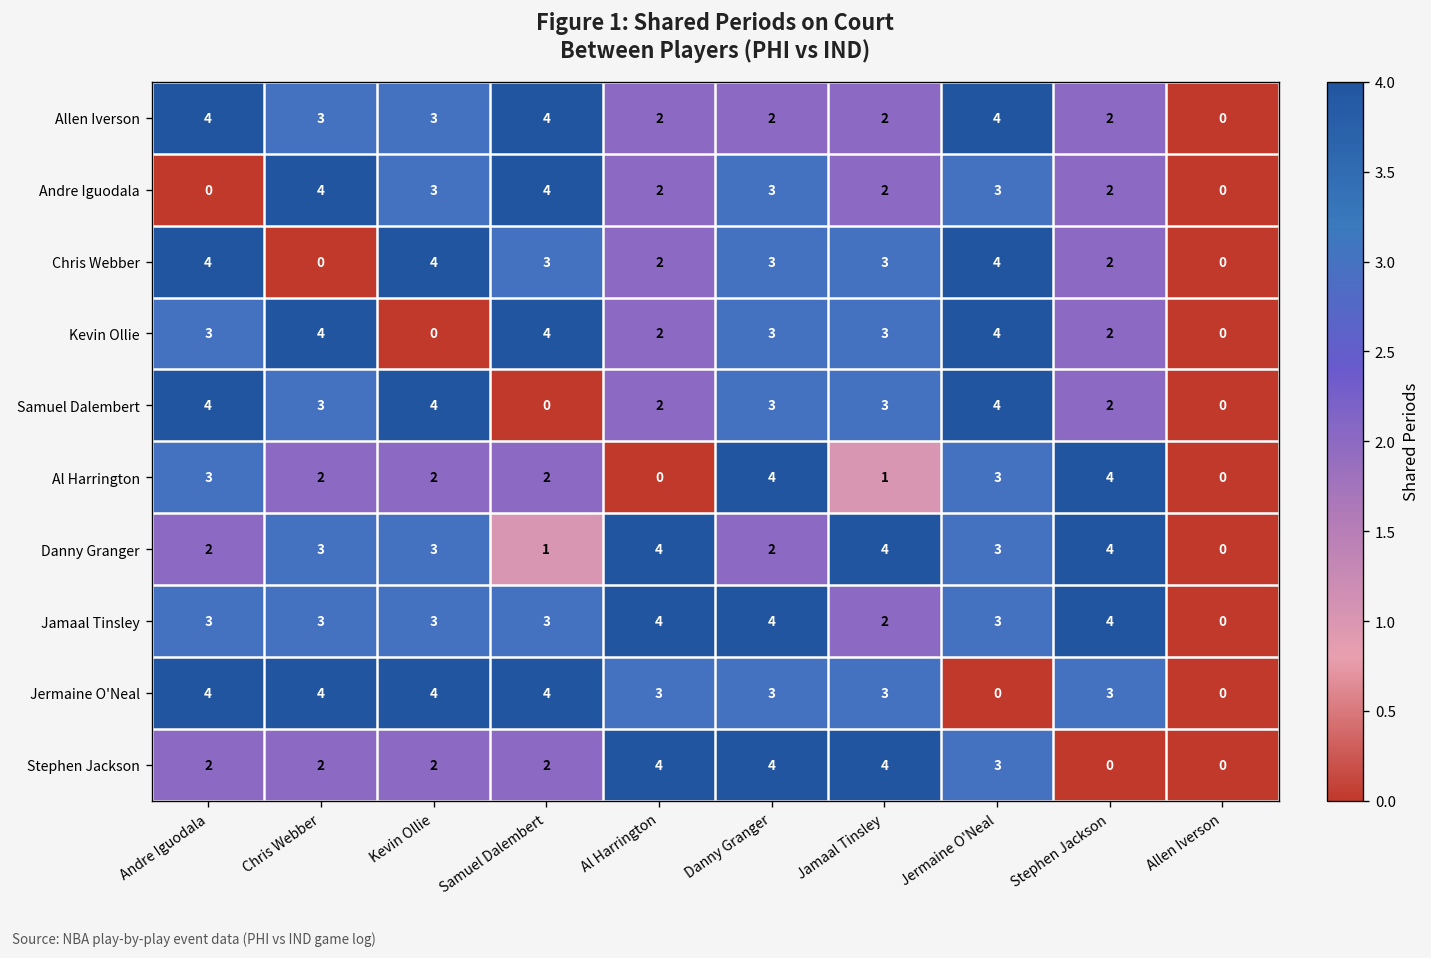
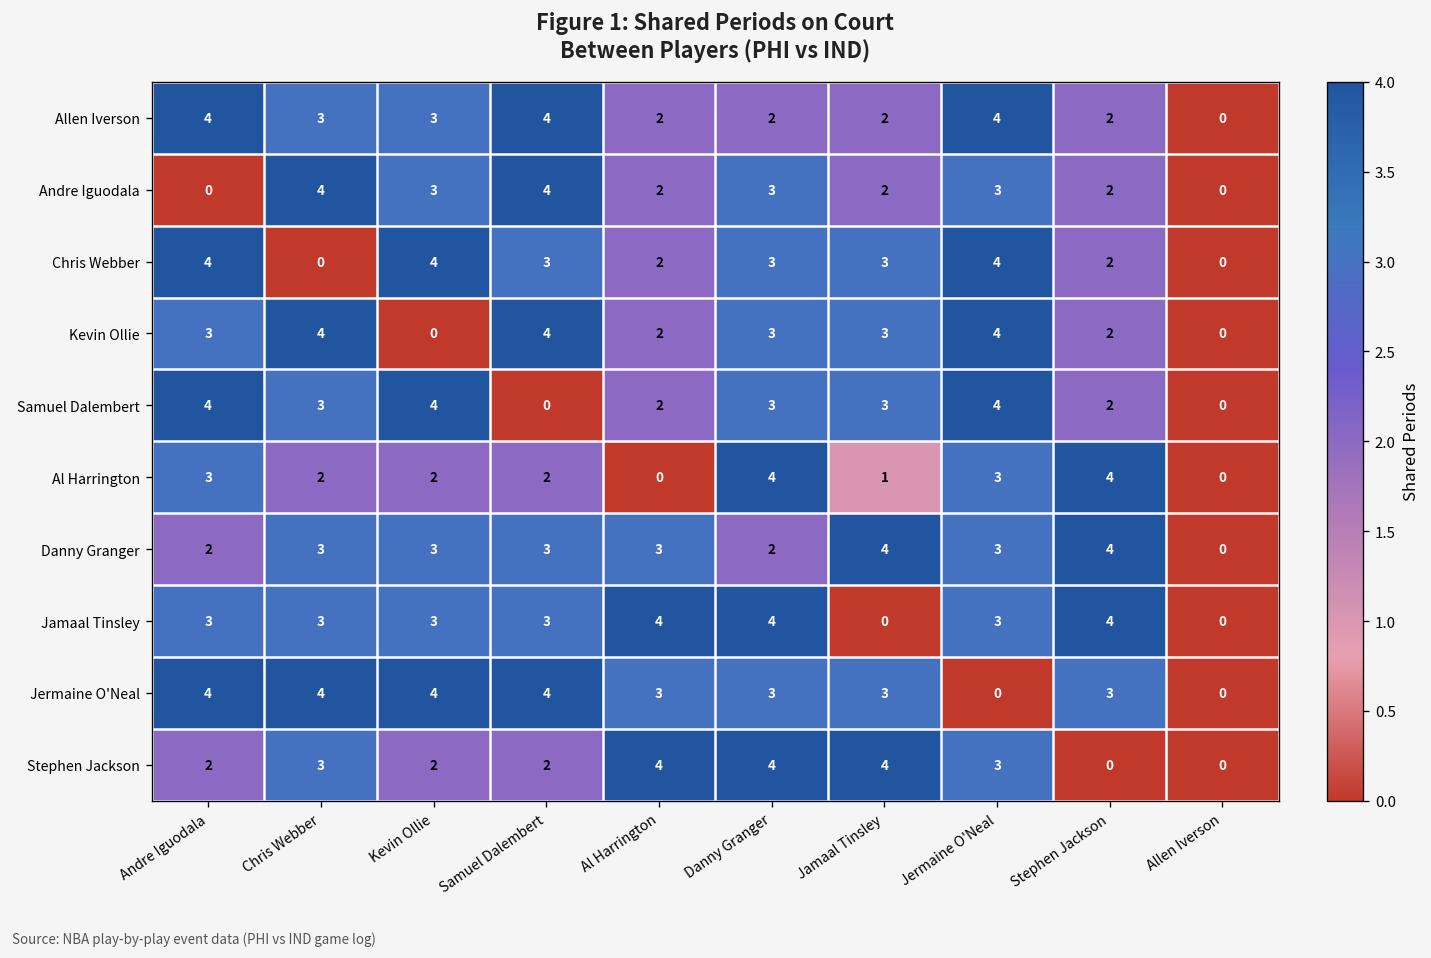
  {
    "Allen Iverson": {
      "Andre Iguodala": 4,
      "Chris Webber": 3,
      "Kevin Ollie": 3,
      "Samuel Dalembert": 4,
      "Al Harrington": 2,
      "Danny Granger": 2,
      "Jamaal Tinsley": 2,
      "Jermaine O'Neal": 4,
      "Stephen Jackson": 2,
      "Allen Iverson": 0
    },
    "Andre Iguodala": {
      "Andre Iguodala": 0,
      "Chris Webber": 4,
      "Kevin Ollie": 3,
      "Samuel Dalembert": 4,
      "Al Harrington": 2,
      "Danny Granger": 3,
      "Jamaal Tinsley": 2,
      "Jermaine O'Neal": 3,
      "Stephen Jackson": 2,
      "Allen Iverson": 0
    },
    "Chris Webber": {
      "Andre Iguodala": 4,
      "Chris Webber": 0,
      "Kevin Ollie": 4,
      "Samuel Dalembert": 3,
      "Al Harrington": 2,
      "Danny Granger": 3,
      "Jamaal Tinsley": 3,
      "Jermaine O'Neal": 4,
      "Stephen Jackson": 2,
      "Allen Iverson": 0
    },
    "Kevin Ollie": {
      "Andre Iguodala": 3,
      "Chris Webber": 4,
      "Kevin Ollie": 0,
      "Samuel Dalembert": 4,
      "Al Harrington": 2,
      "Danny Granger": 3,
      "Jamaal Tinsley": 3,
      "Jermaine O'Neal": 4,
      "Stephen Jackson": 2,
      "Allen Iverson": 0
    },
    "Samuel Dalembert": {
      "Andre Iguodala": 4,
      "Chris Webber": 3,
      "Kevin Ollie": 4,
      "Samuel Dalembert": 0,
      "Al Harrington": 2,
      "Danny Granger": 3,
      "Jamaal Tinsley": 3,
      "Jermaine O'Neal": 4,
      "Stephen Jackson": 2,
      "Allen Iverson": 0
    },
    "Al Harrington": {
      "Andre Iguodala": 3,
      "Chris Webber": 2,
      "Kevin Ollie": 2,
      "Samuel Dalembert": 2,
      "Al Harrington": 0,
      "Danny Granger": 4,
      "Jamaal Tinsley": 1,
      "Jermaine O'Neal": 3,
      "Stephen Jackson": 4,
      "Allen Iverson": 0
    },
    "Danny Granger": {
      "Andre Iguodala": 2,
      "Chris Webber": 3,
      "Kevin Ollie": 3,
-     "Samuel Dalembert": 1,
-     "Al Harrington": 4,
+     "Samuel Dalembert": 3,
+     "Al Harrington": 3,
      "Danny Granger": 2,
      "Jamaal Tinsley": 4,
      "Jermaine O'Neal": 3,
      "Stephen Jackson": 4,
      "Allen Iverson": 0
    },
    "Jamaal Tinsley": {
      "Andre Iguodala": 3,
      "Chris Webber": 3,
      "Kevin Ollie": 3,
      "Samuel Dalembert": 3,
      "Al Harrington": 4,
      "Danny Granger": 4,
-     "Jamaal Tinsley": 2,
+     "Jamaal Tinsley": 0,
      "Jermaine O'Neal": 3,
      "Stephen Jackson": 4,
      "Allen Iverson": 0
    },
    "Jermaine O'Neal": {
      "Andre Iguodala": 4,
      "Chris Webber": 4,
      "Kevin Ollie": 4,
      "Samuel Dalembert": 4,
      "Al Harrington": 3,
      "Danny Granger": 3,
      "Jamaal Tinsley": 3,
      "Jermaine O'Neal": 0,
      "Stephen Jackson": 3,
      "Allen Iverson": 0
    },
    "Stephen Jackson": {
      "Andre Iguodala": 2,
-     "Chris Webber": 2,
+     "Chris Webber": 3,
      "Kevin Ollie": 2,
      "Samuel Dalembert": 2,
      "Al Harrington": 4,
      "Danny Granger": 4,
      "Jamaal Tinsley": 4,
      "Jermaine O'Neal": 3,
      "Stephen Jackson": 0,
      "Allen Iverson": 0
    }
  }
